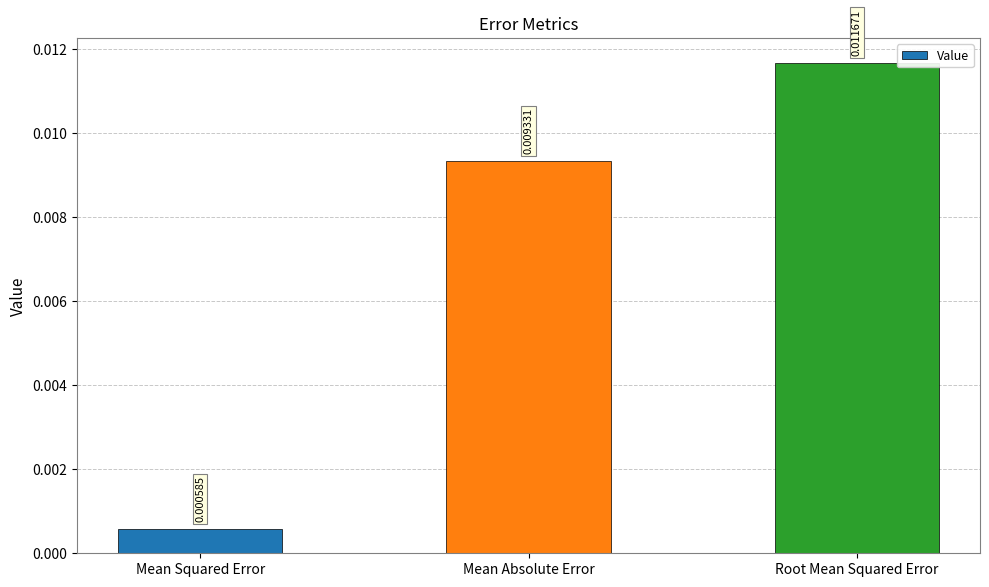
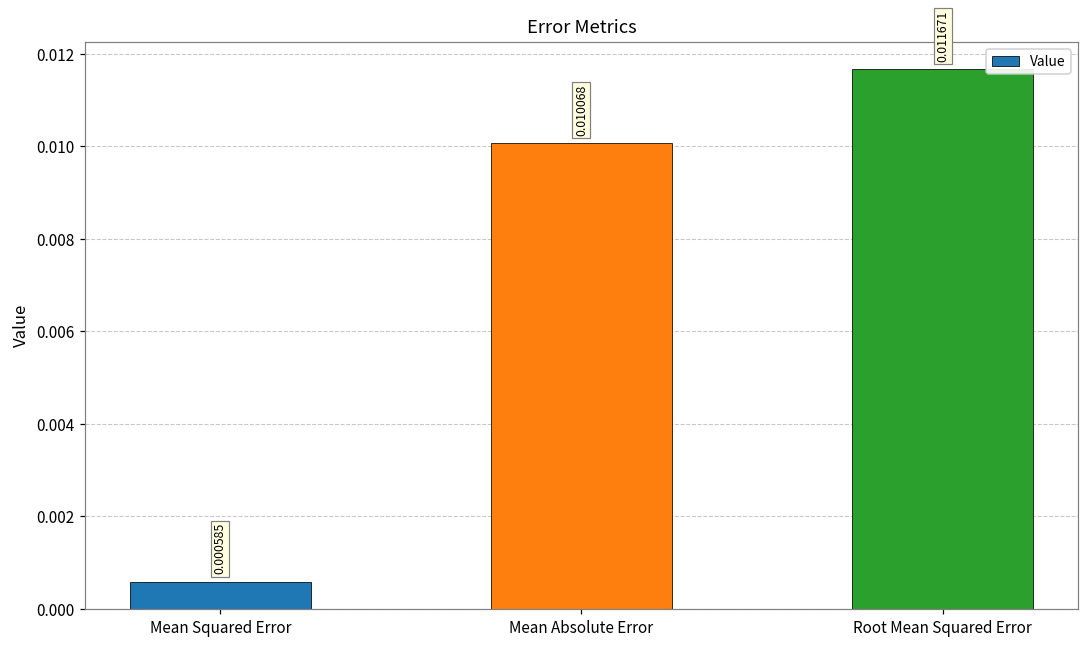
  {
-   "Mean Absolute Error": 0.009331
+   "Mean Absolute Error": 0.010068
  }
